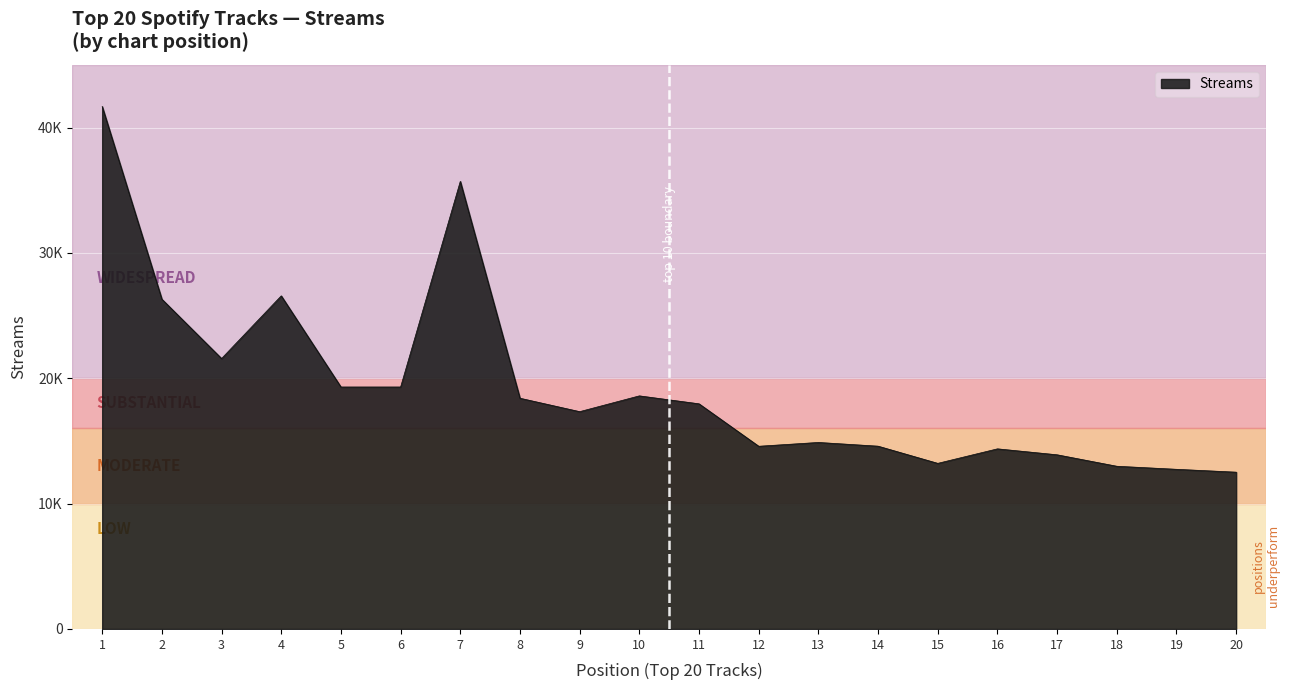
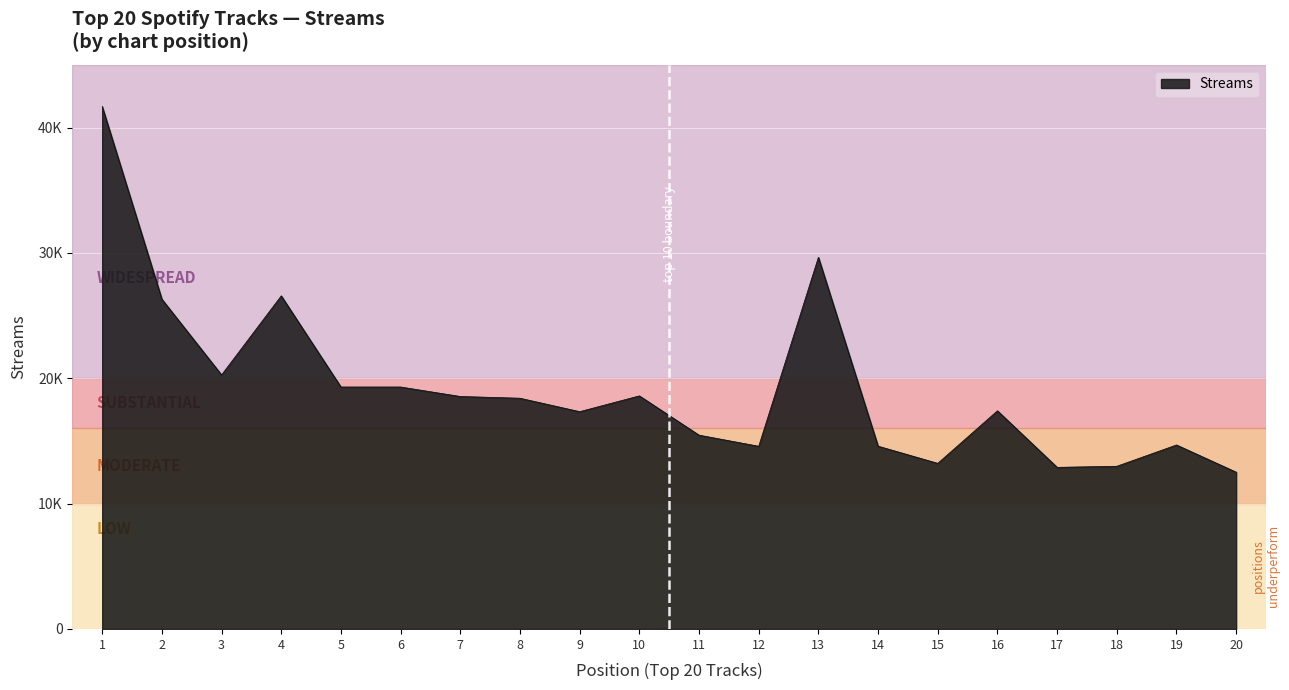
  {
    "1": 41700,
    "2": 26300,
-   "3": 21600,
+   "3": 20300,
    "4": 26600,
    "5": 19300,
    "6": 19300,
-   "7": 35700,
+   "7": 18500,
    "8": 18400,
    "9": 17300,
    "10": 18600,
-   "11": 18000,
+   "11": 15500,
    "12": 14600,
-   "13": 14900,
+   "13": 29600,
    "14": 14600,
    "15": 13200,
-   "16": 14400,
-   "17": 13900,
+   "16": 17400,
+   "17": 12900,
    "18": 13000,
-   "19": 12700,
+   "19": 14700,
    "20": 12500
  }
